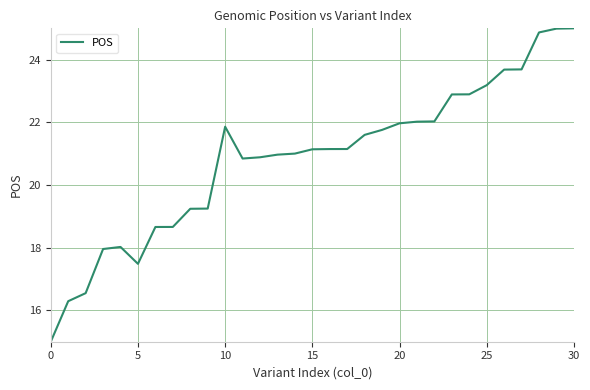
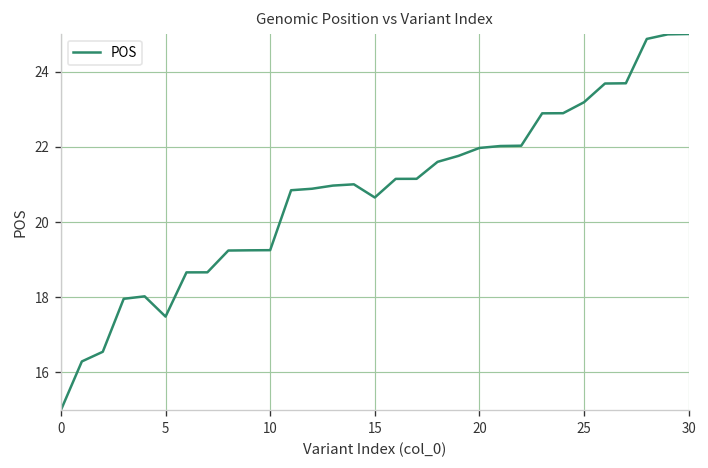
  {
    "0": 15.0,
    "5": 17.5,
-   "10": 21.9,
-   "15": 21.1,
+   "10": 19.3,
+   "15": 20.7,
    "20": 22.0,
    "25": 23.2,
    "30": 25.0
  }
